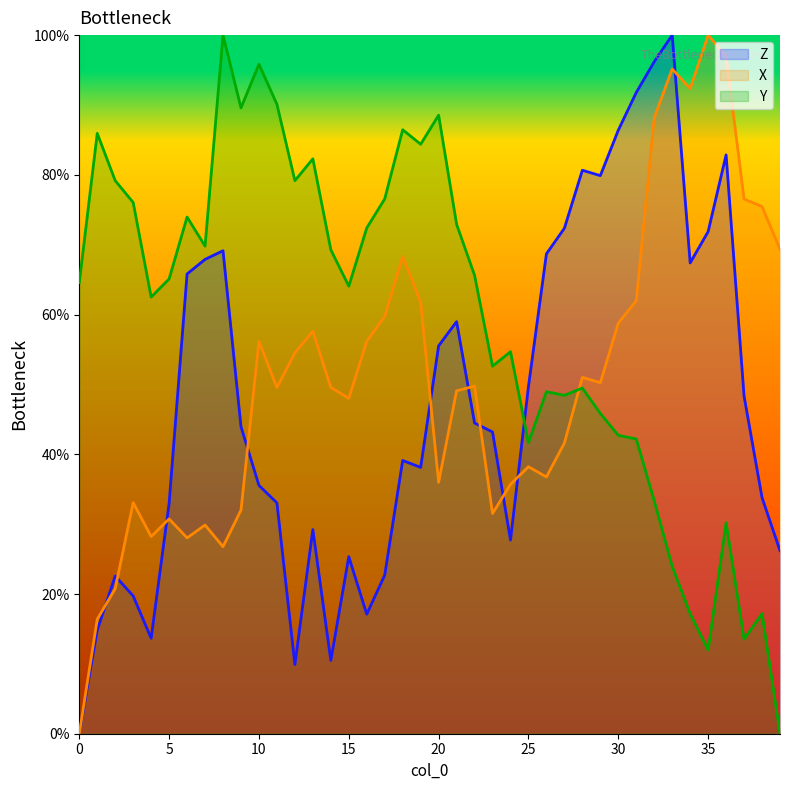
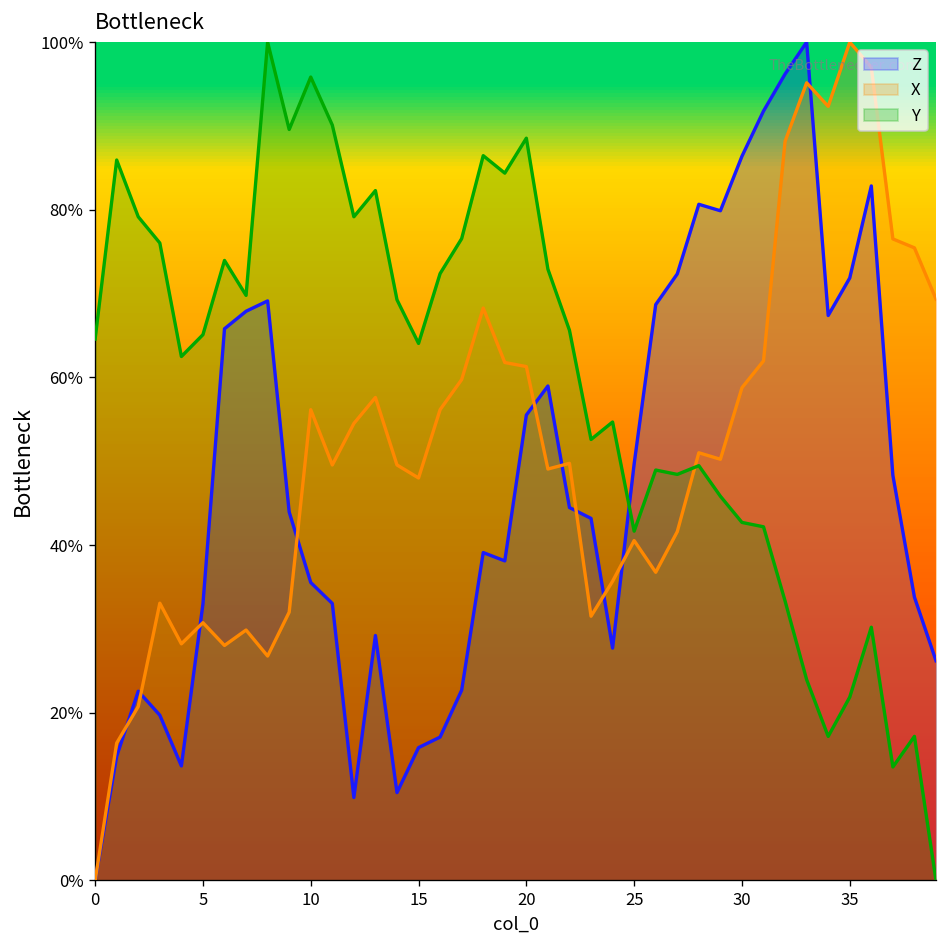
  {
    "Z": {
      "5": "33%",
      "10": "36%",
-     "15": "25%",
+     "15": "16%",
      "20": "56%",
      "25": "50%",
      "30": "86%",
      "35": "72%"
    },
    "X": {
      "5": "31%",
      "10": "56%",
      "15": "48%",
-     "20": "36%",
-     "25": "38%",
+     "20": "61%",
+     "25": "41%",
      "30": "59%",
      "35": "100%"
    },
    "Y": {
      "0": "65%",
      "5": "65%",
      "10": "96%",
      "15": "64%",
      "20": "89%",
      "25": "42%",
      "30": "43%",
-     "35": "12%"
+     "35": "22%"
    }
  }
